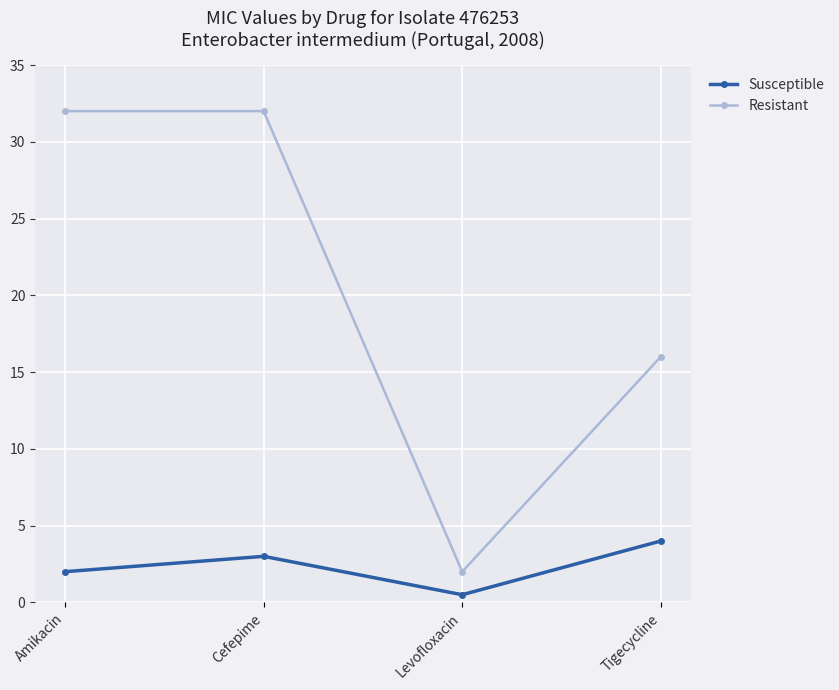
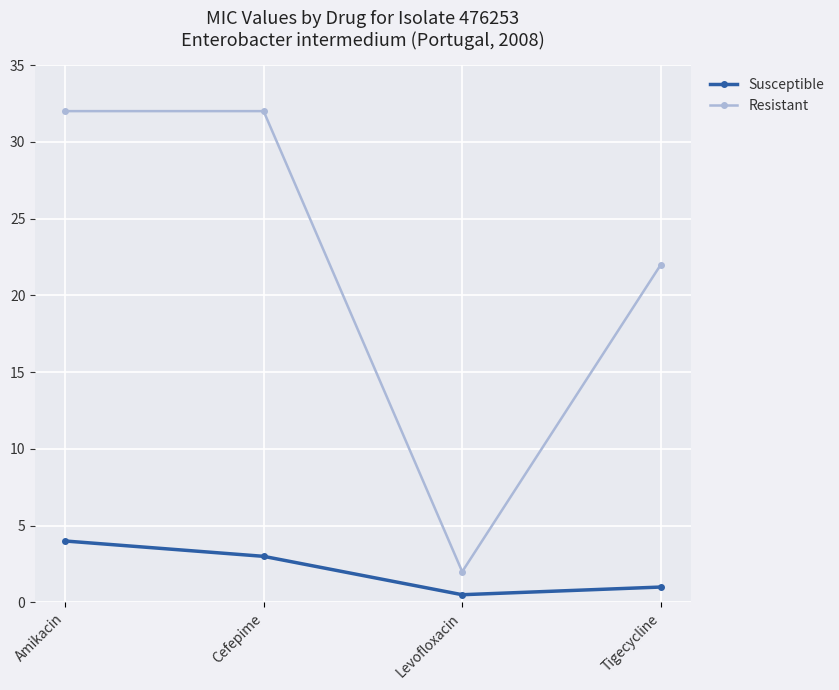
  {
    "Susceptible": {
-     "Amikacin": 2,
+     "Amikacin": 4,
      "Cefepime": 3,
      "Levofloxacin": 0.5,
-     "Tigecycline": 4
+     "Tigecycline": 1
    },
    "Resistant": {
      "Amikacin": 32,
      "Cefepime": 32,
      "Levofloxacin": 2,
-     "Tigecycline": 16
+     "Tigecycline": 22
    }
  }
